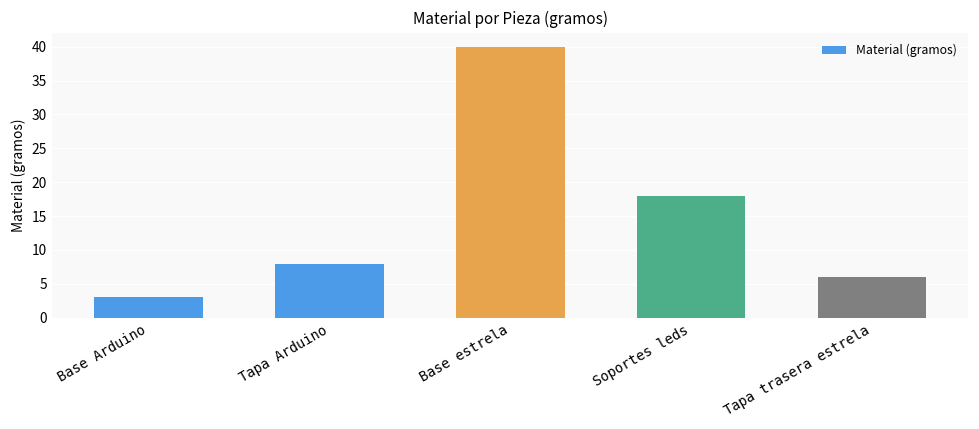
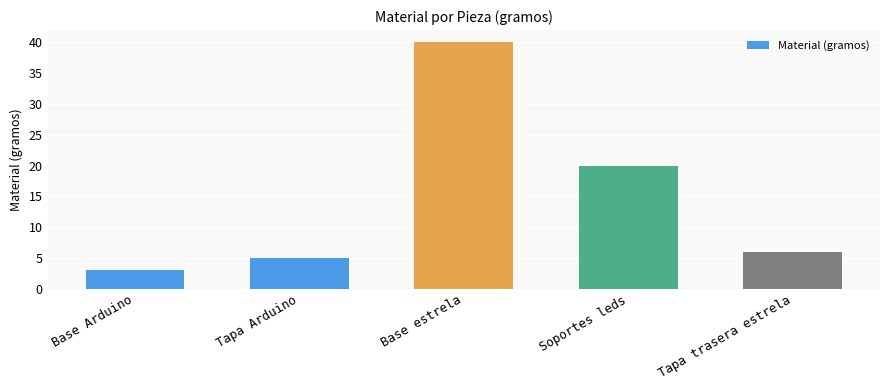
  {
    "Base Arduino": 3,
-   "Tapa Arduino": 8,
+   "Tapa Arduino": 5,
    "Base estrela": 40,
-   "Soportes leds": 18,
+   "Soportes leds": 20,
    "Tapa trasera estrela": 6
  }
